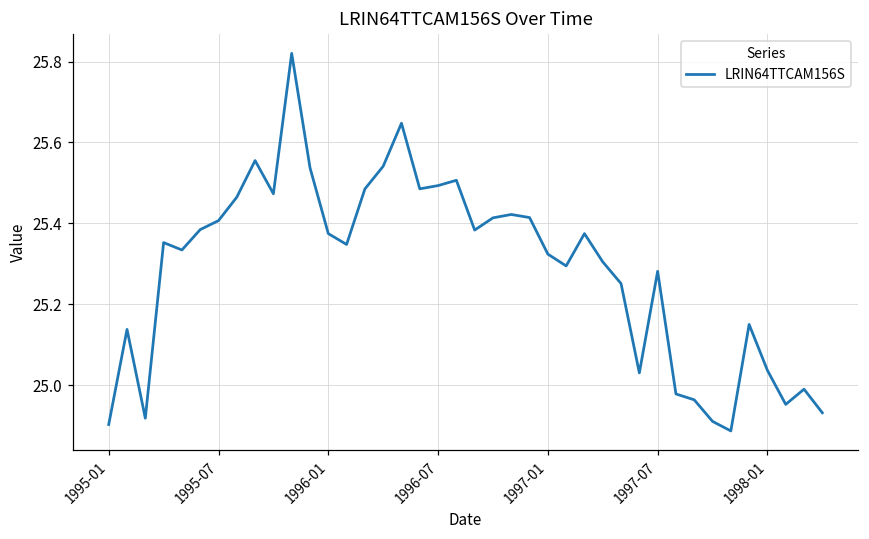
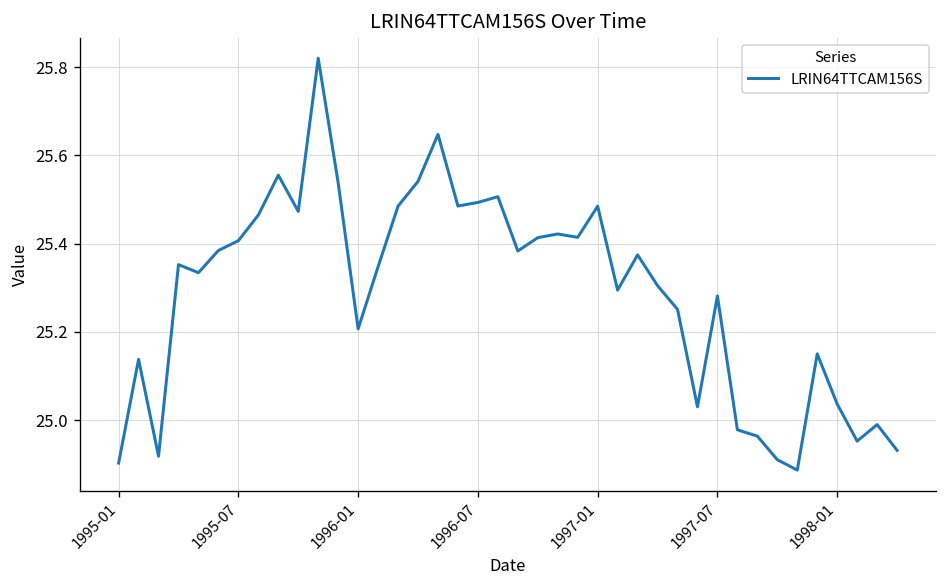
  {
    "1995-01": 24.90,
    "1995-07": 25.41,
-   "1996-01": 25.37,
+   "1996-01": 25.21,
    "1996-07": 25.49,
-   "1997-01": 25.32,
+   "1997-01": 25.48,
    "1997-07": 25.28,
    "1998-01": 25.04
  }
